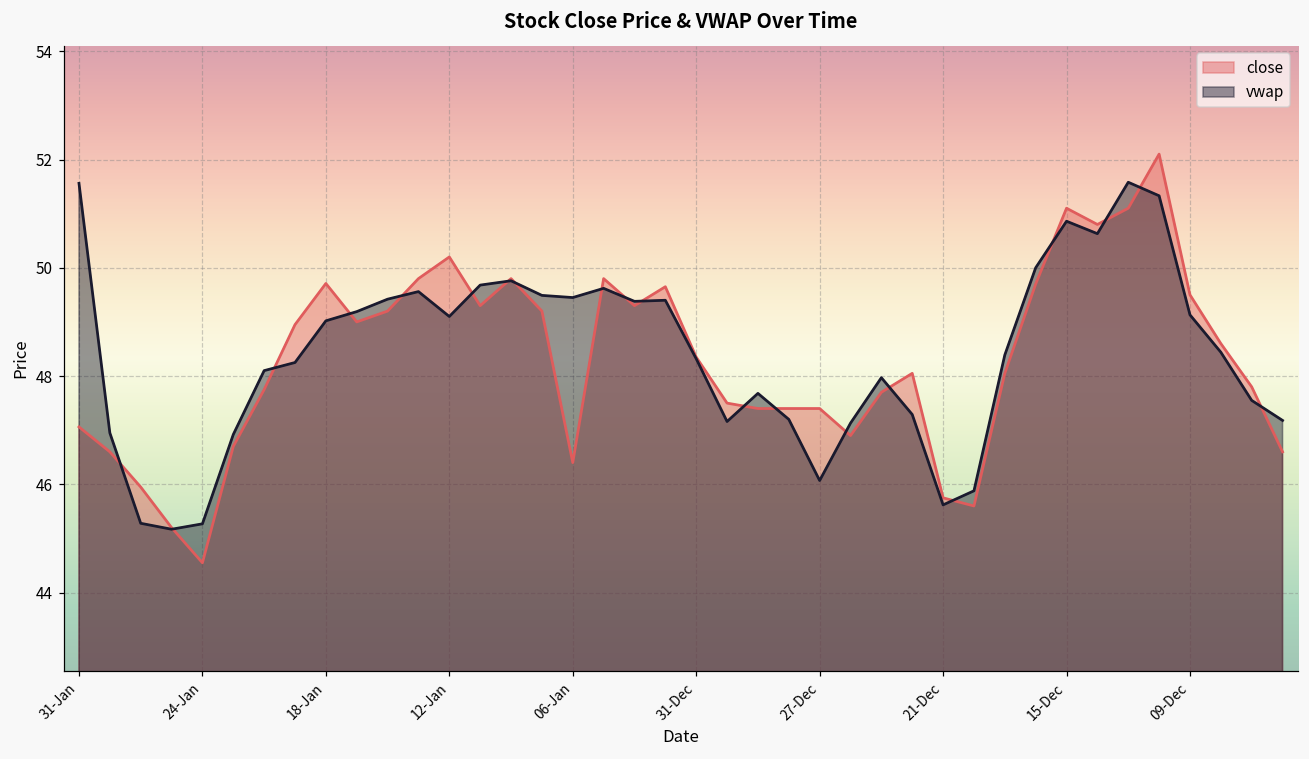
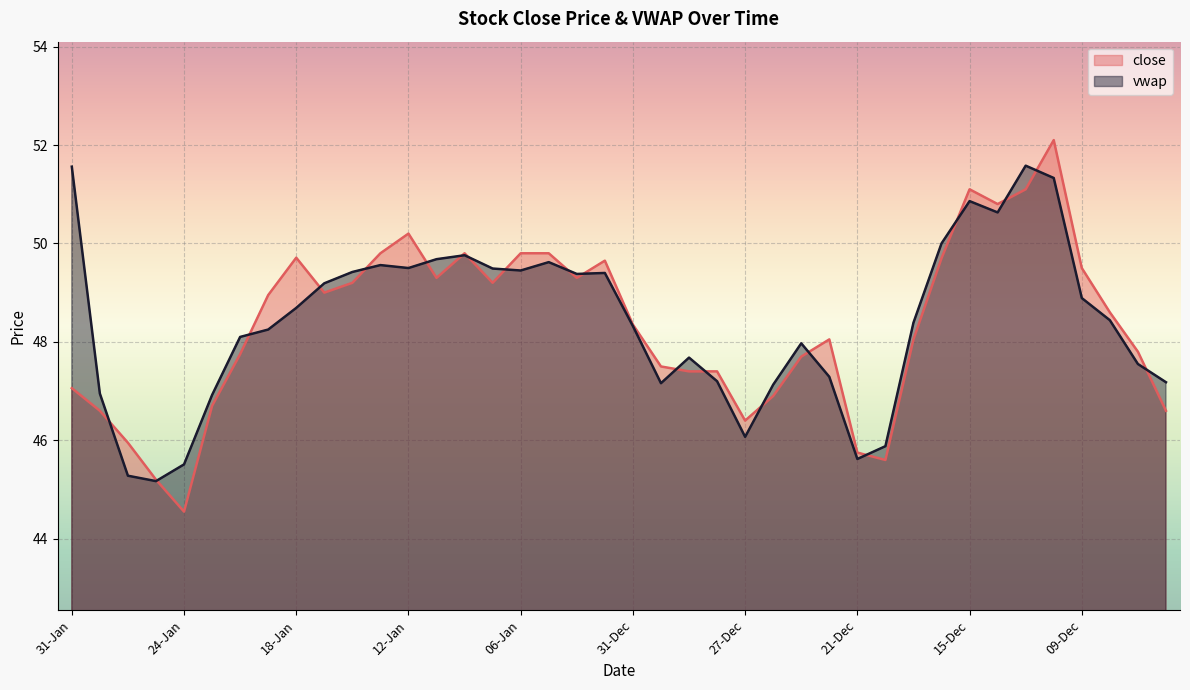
  {
    "close": {
      "31-Jan": 47.1,
      "24-Jan": 44.6,
      "18-Jan": 49.7,
      "12-Jan": 50.2,
-     "06-Jan": 46.4,
-     "27-Dec": 47.4,
+     "06-Jan": 49.8,
+     "27-Dec": 46.4,
      "21-Dec": 45.8,
      "15-Dec": 51.1,
      "09-Dec": 49.5
    },
    "vwap": {
      "31-Jan": 51.6,
-     "24-Jan": 45.3,
-     "18-Jan": 49.0,
-     "12-Jan": 49.1,
+     "24-Jan": 45.5,
+     "18-Jan": 48.7,
+     "12-Jan": 49.5,
      "06-Jan": 49.5,
      "27-Dec": 46.1,
      "21-Dec": 45.6,
      "15-Dec": 50.9,
-     "09-Dec": 49.1
+     "09-Dec": 48.9
    }
  }
